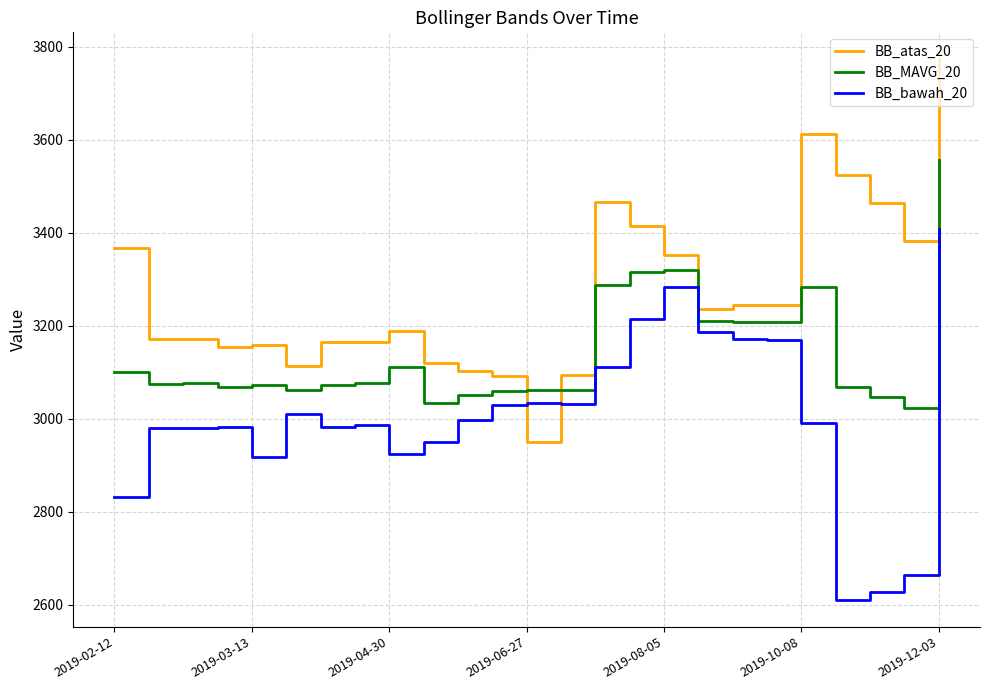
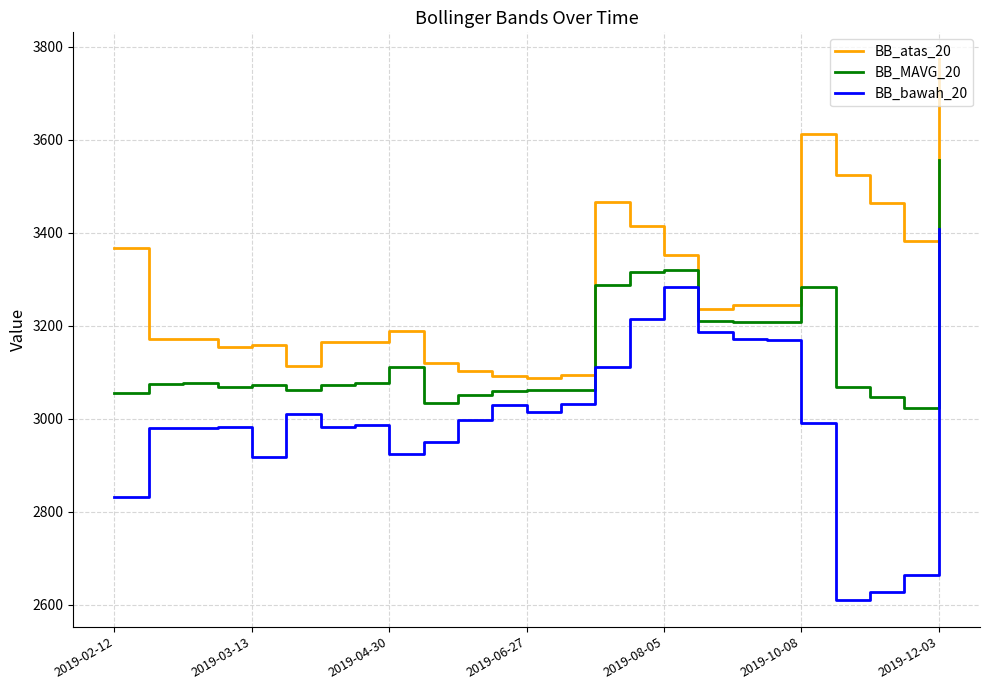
  {
    "BB_atas_20": {
      "2019-02-12": 3370,
      "2019-03-13": 3160,
      "2019-04-30": 3190,
-     "2019-06-27": 2950,
+     "2019-06-27": 3090,
      "2019-08-05": 3350,
      "2019-10-08": 3610
    },
    "BB_MAVG_20": {
-     "2019-02-12": 3100,
+     "2019-02-12": 3060,
      "2019-03-13": 3070,
      "2019-04-30": 3110,
      "2019-06-27": 3060,
      "2019-08-05": 3320,
      "2019-10-08": 3280,
      "2019-12-03": 3560
    },
    "BB_bawah_20": {
      "2019-02-12": 2830,
      "2019-03-13": 2920,
      "2019-04-30": 2920,
-     "2019-06-27": 3040,
+     "2019-06-27": 3010,
      "2019-08-05": 3280,
      "2019-10-08": 2990,
      "2019-12-03": 3410
    }
  }
